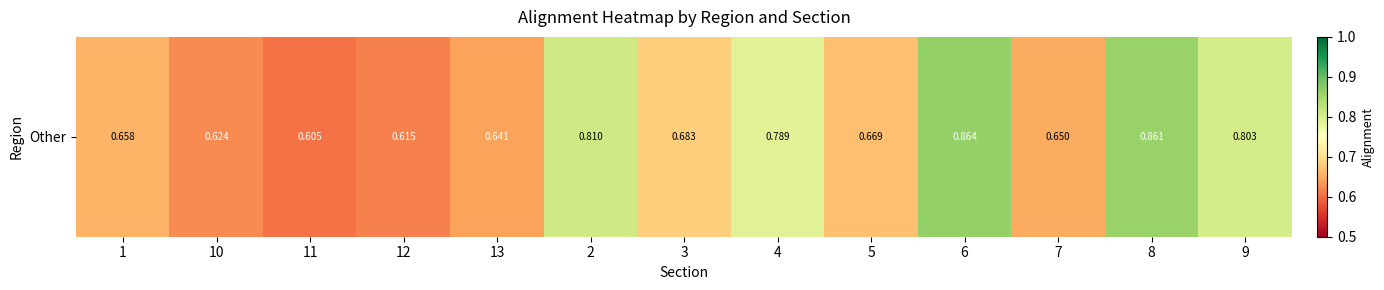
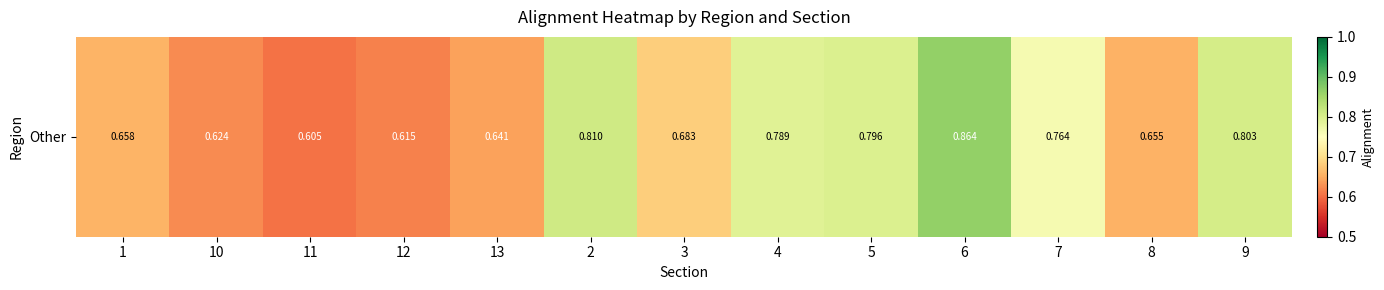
  {
    "Other": {
      "1": 0.658,
      "10": 0.624,
      "11": 0.605,
      "12": 0.615,
      "13": 0.641,
      "2": 0.810,
      "3": 0.683,
      "4": 0.789,
-     "5": 0.669,
+     "5": 0.796,
      "6": 0.864,
-     "7": 0.650,
-     "8": 0.861,
+     "7": 0.764,
+     "8": 0.655,
      "9": 0.803
    }
  }
